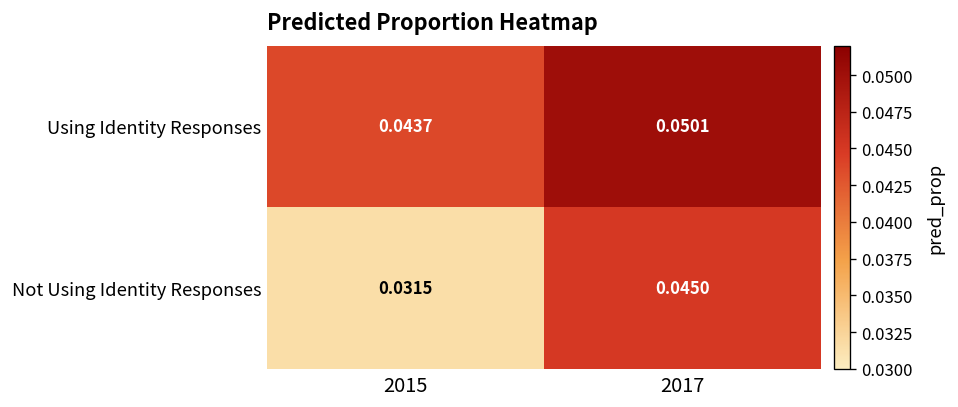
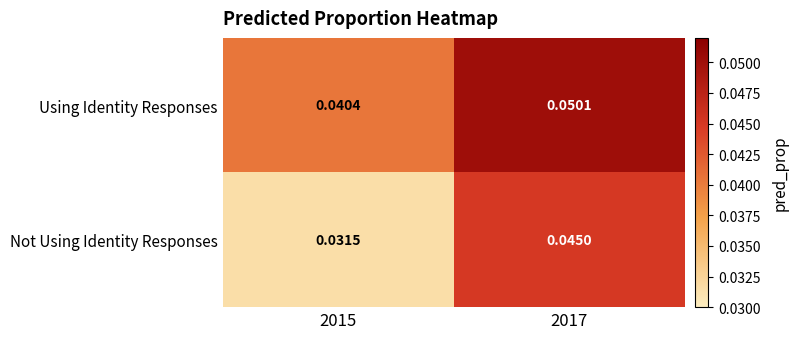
  {
    "Using Identity Responses": {
-     "2015": 0.0437,
+     "2015": 0.0404,
      "2017": 0.0501
    },
    "Not Using Identity Responses": {
      "2015": 0.0315,
      "2017": 0.0450
    }
  }
